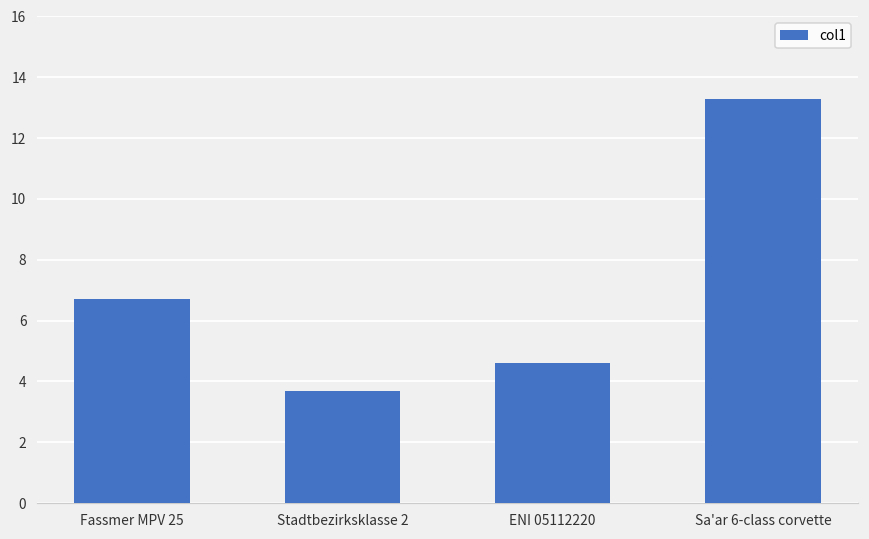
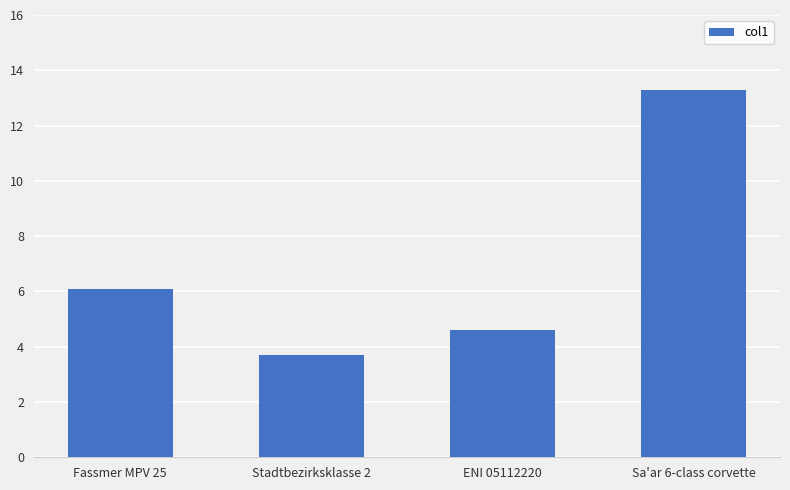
  {
-   "Fassmer MPV 25": 6.7,
+   "Fassmer MPV 25": 6.1,
    "Stadtbezirksklasse 2": 3.7,
    "ENI 05112220": 4.6,
    "Sa'ar 6-class corvette": 13.3
  }
